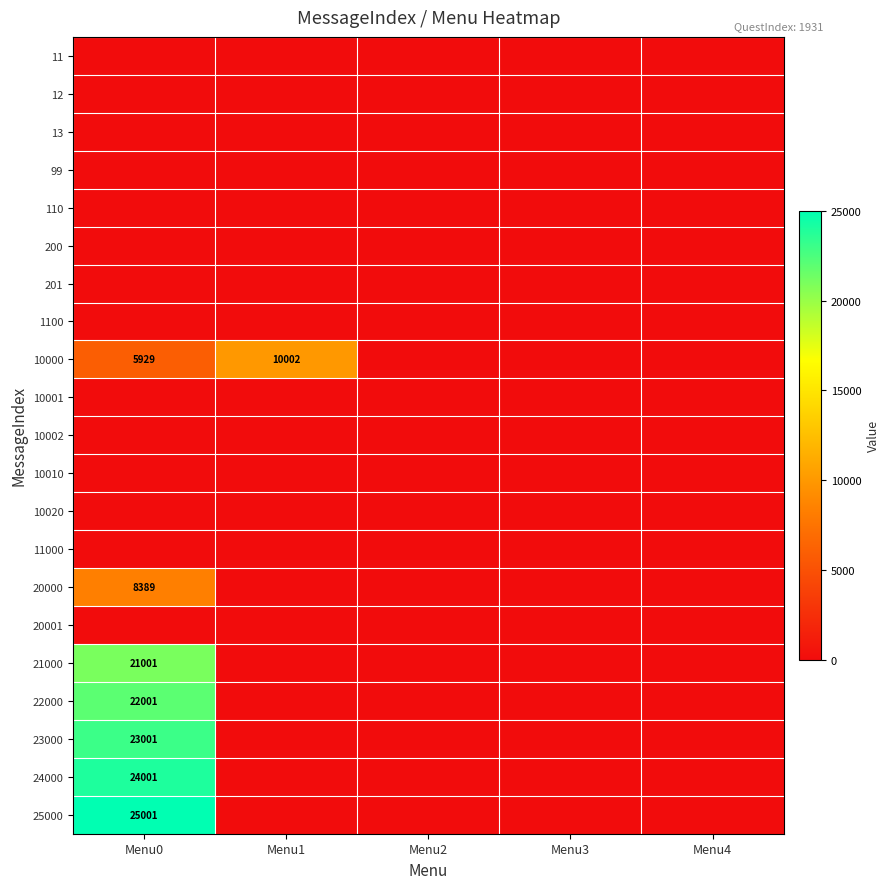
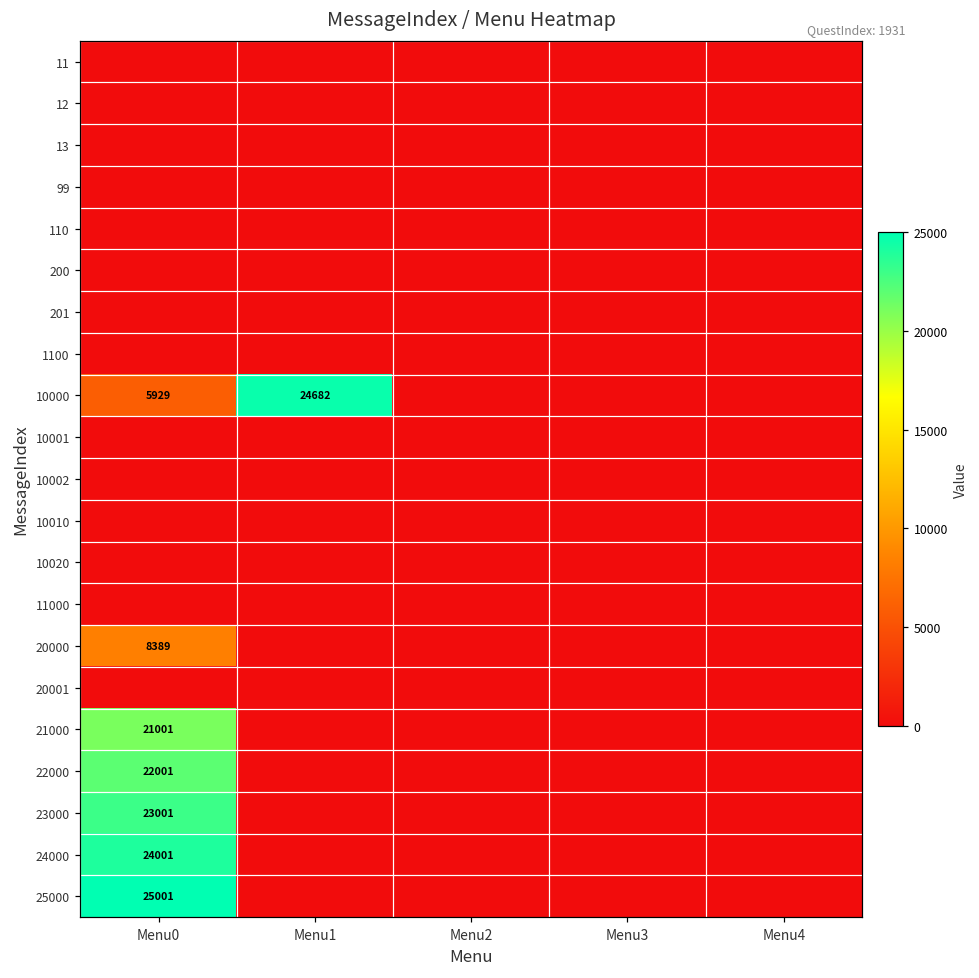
  {
    "10000": {
      "Menu0": 5929,
-     "Menu1": 10002
+     "Menu1": 24682
    },
    "20000": {
      "Menu0": 8389
    },
    "21000": {
      "Menu0": 21001
    },
    "22000": {
      "Menu0": 22001
    },
    "23000": {
      "Menu0": 23001
    },
    "24000": {
      "Menu0": 24001
    },
    "25000": {
      "Menu0": 25001
    }
  }
